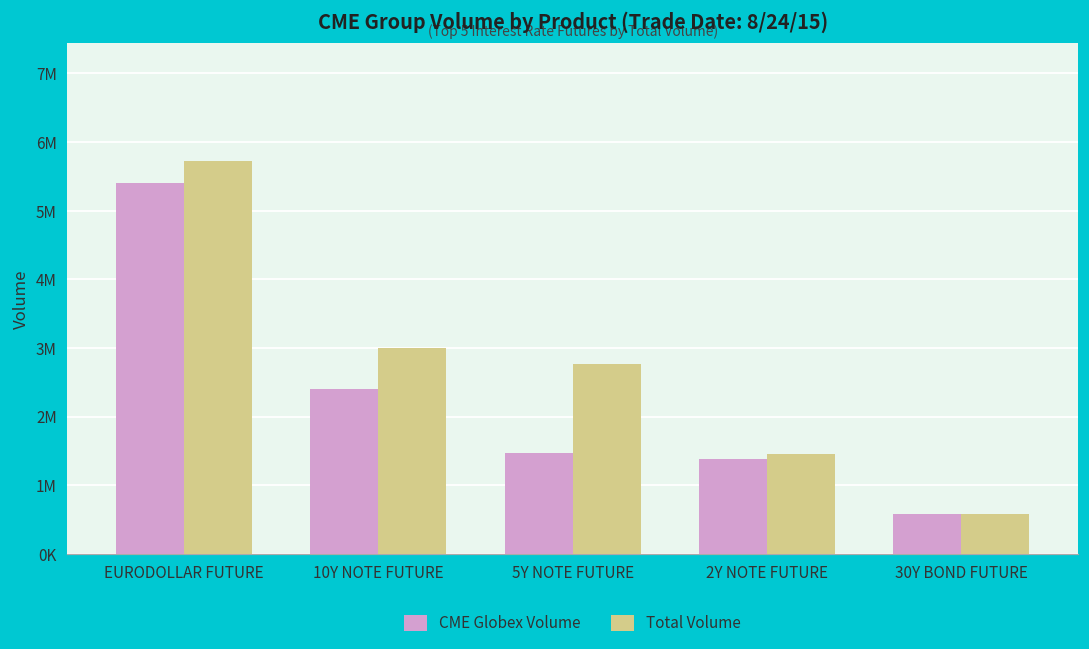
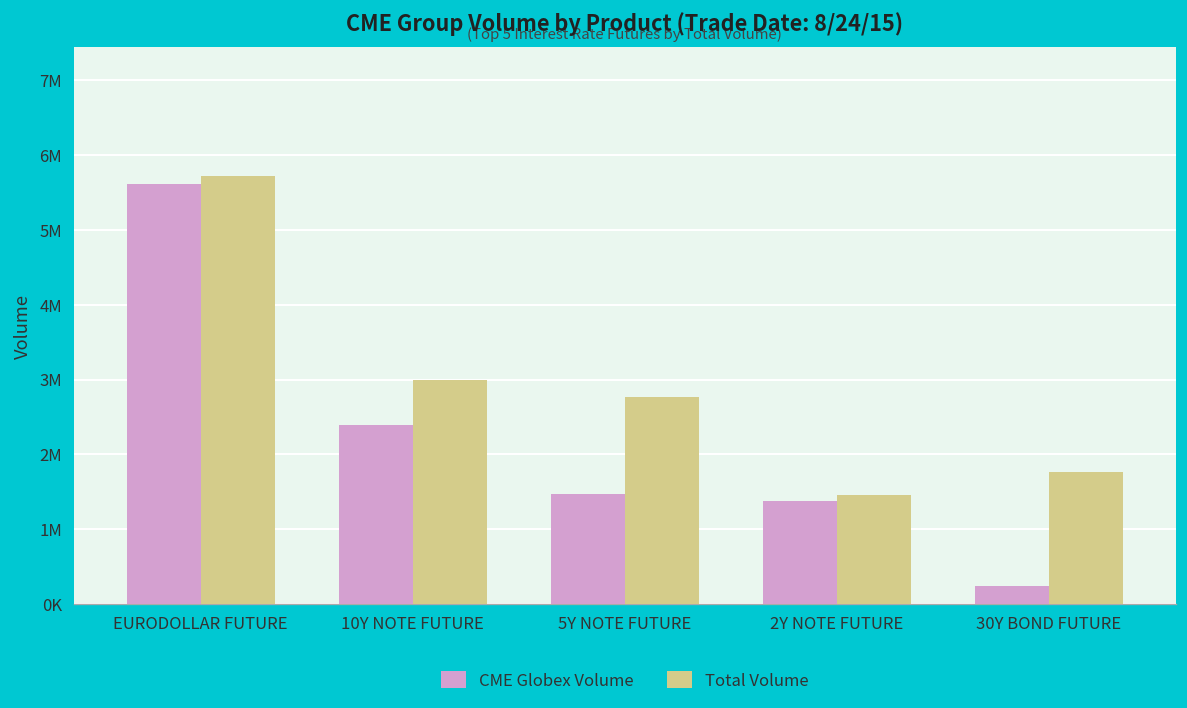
  {
    "CME Globex Volume": {
-     "EURODOLLAR FUTURE": 5400000,
+     "EURODOLLAR FUTURE": 5600000,
      "10Y NOTE FUTURE": 2400000,
      "5Y NOTE FUTURE": 1500000,
      "2Y NOTE FUTURE": 1400000,
-     "30Y BOND FUTURE": 600000
+     "30Y BOND FUTURE": 200000
    },
    "Total Volume": {
      "EURODOLLAR FUTURE": 5700000,
      "10Y NOTE FUTURE": 3000000,
      "5Y NOTE FUTURE": 2800000,
      "2Y NOTE FUTURE": 1500000,
-     "30Y BOND FUTURE": 600000
+     "30Y BOND FUTURE": 1800000
    }
  }
